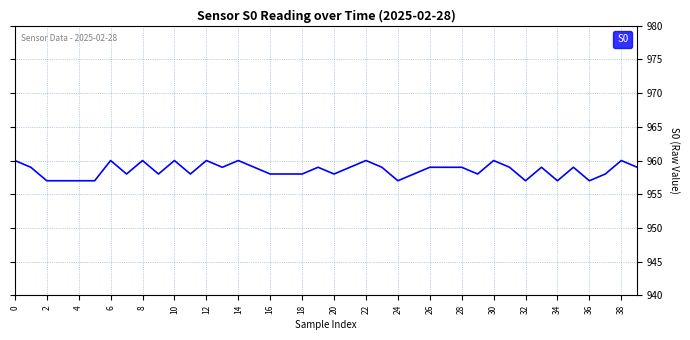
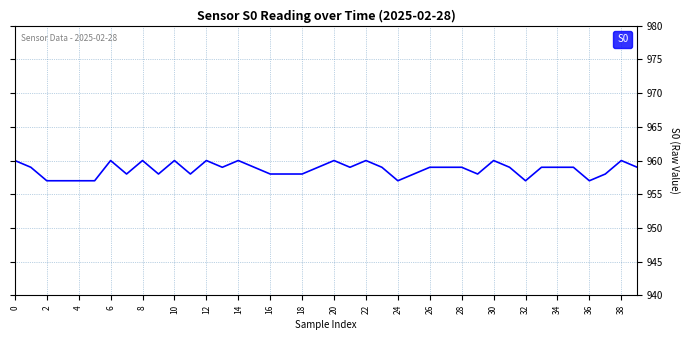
  {
    "0": 960,
    "2": 957,
    "4": 957,
    "6": 960,
    "8": 960,
    "10": 960,
    "12": 960,
    "14": 960,
    "16": 958,
    "18": 958,
-   "20": 958,
+   "20": 960,
    "22": 960,
    "24": 957,
    "26": 959,
    "28": 959,
    "30": 960,
    "32": 957,
-   "34": 957,
+   "34": 959,
    "36": 957,
    "38": 960
  }
